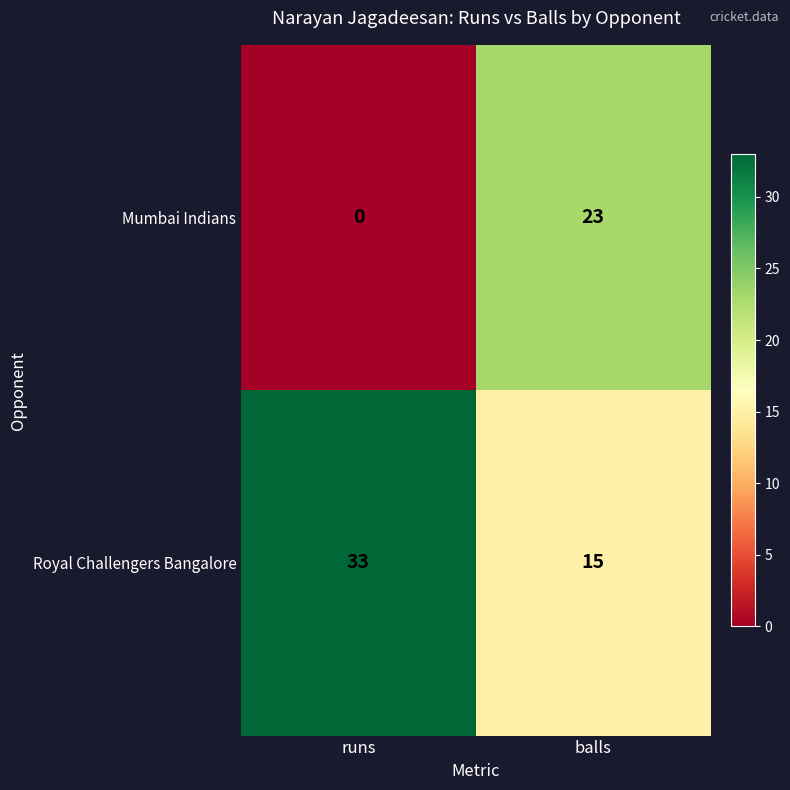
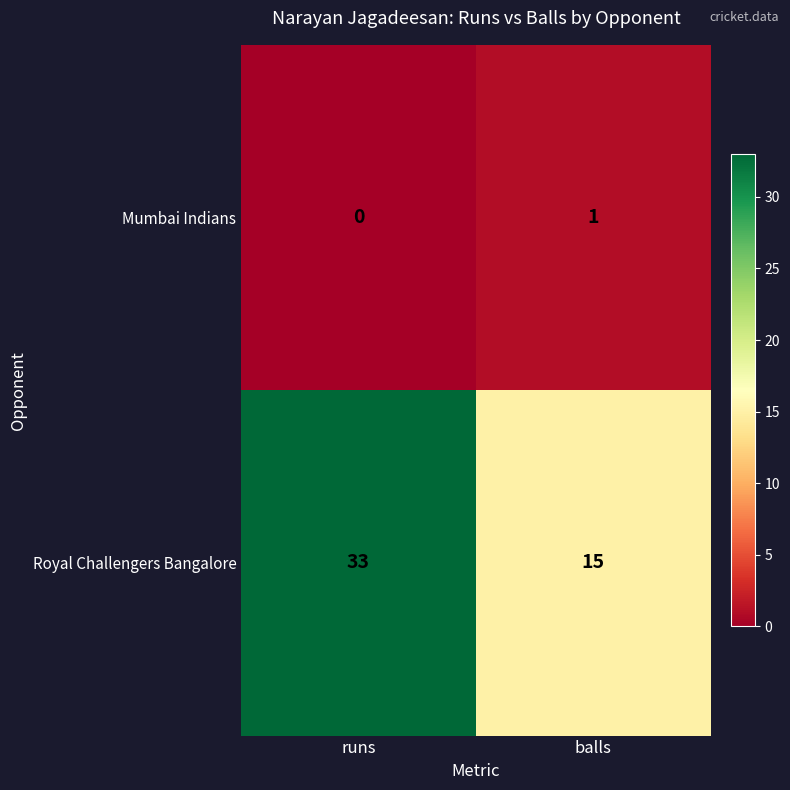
  {
    "Mumbai Indians": {
      "runs": 0,
-     "balls": 23
+     "balls": 1
    },
    "Royal Challengers Bangalore": {
      "runs": 33,
      "balls": 15
    }
  }
